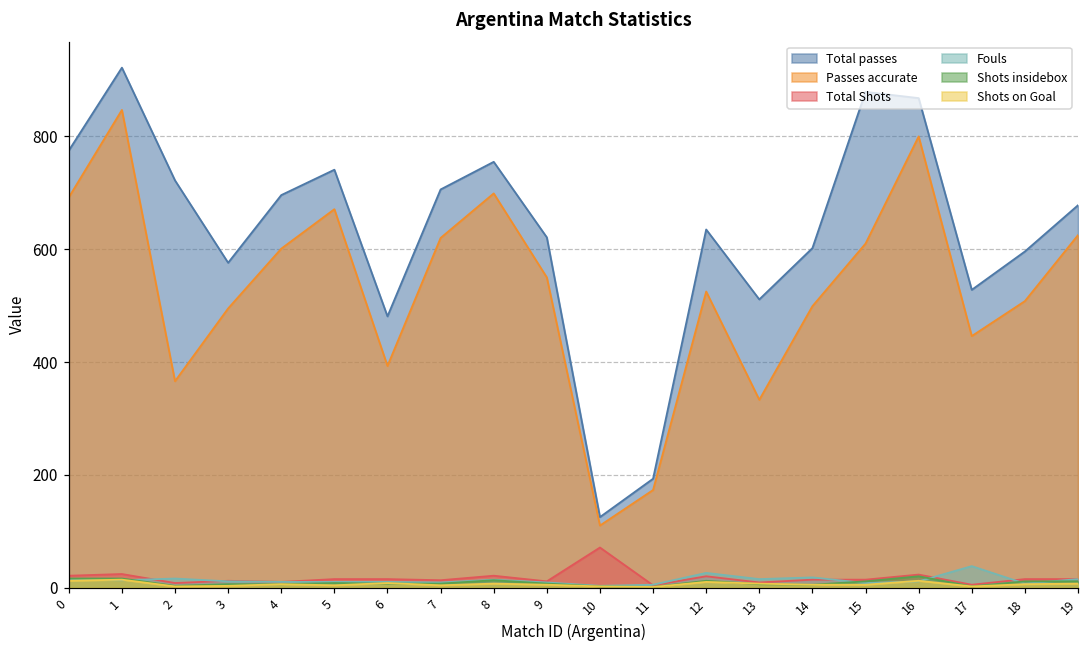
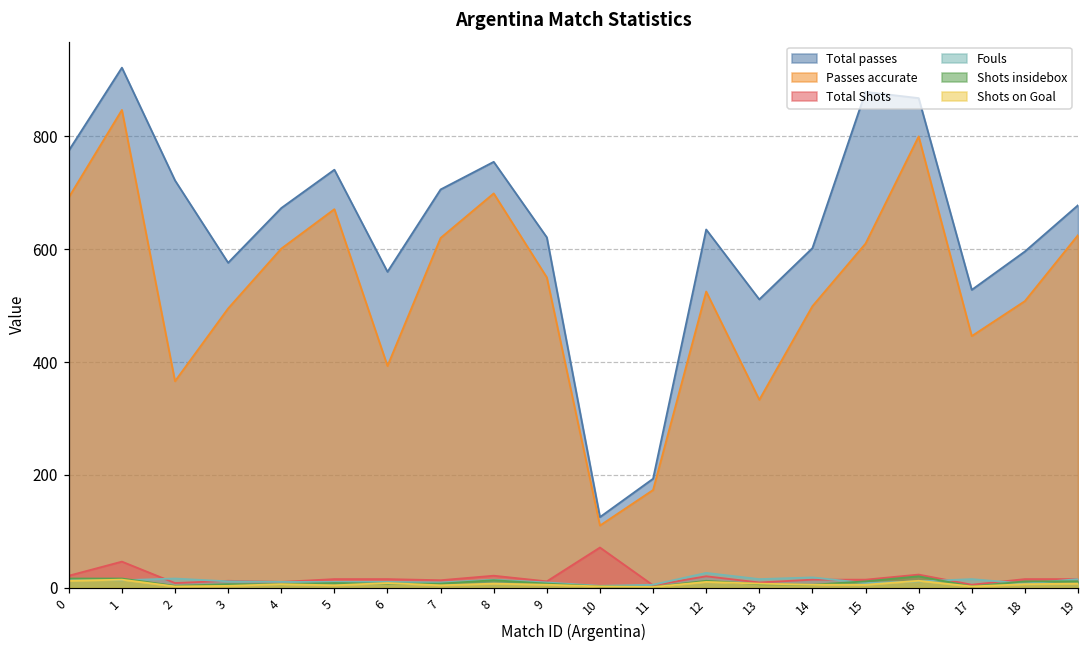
  {
    "Total passes": {
      "0": 780,
      "1": 920,
      "2": 720,
      "3": 580,
-     "4": 700,
+     "4": 670,
      "5": 740,
-     "6": 480,
+     "6": 560,
      "7": 710,
      "8": 760,
      "9": 620,
      "10": 130,
      "11": 190,
      "12": 640,
      "13": 510,
      "14": 600,
      "17": 530,
      "18": 600,
      "19": 680
    },
    "Total Shots": {
-     "1": 20,
+     "1": 50,
      "2": 10,
      "8": 20,
      "10": 70,
      "12": 20
    },
    "Fouls": {
      "2": 20,
      "12": 30,
      "13": 20,
-     "17": 40
+     "17": 20
    }
  }
